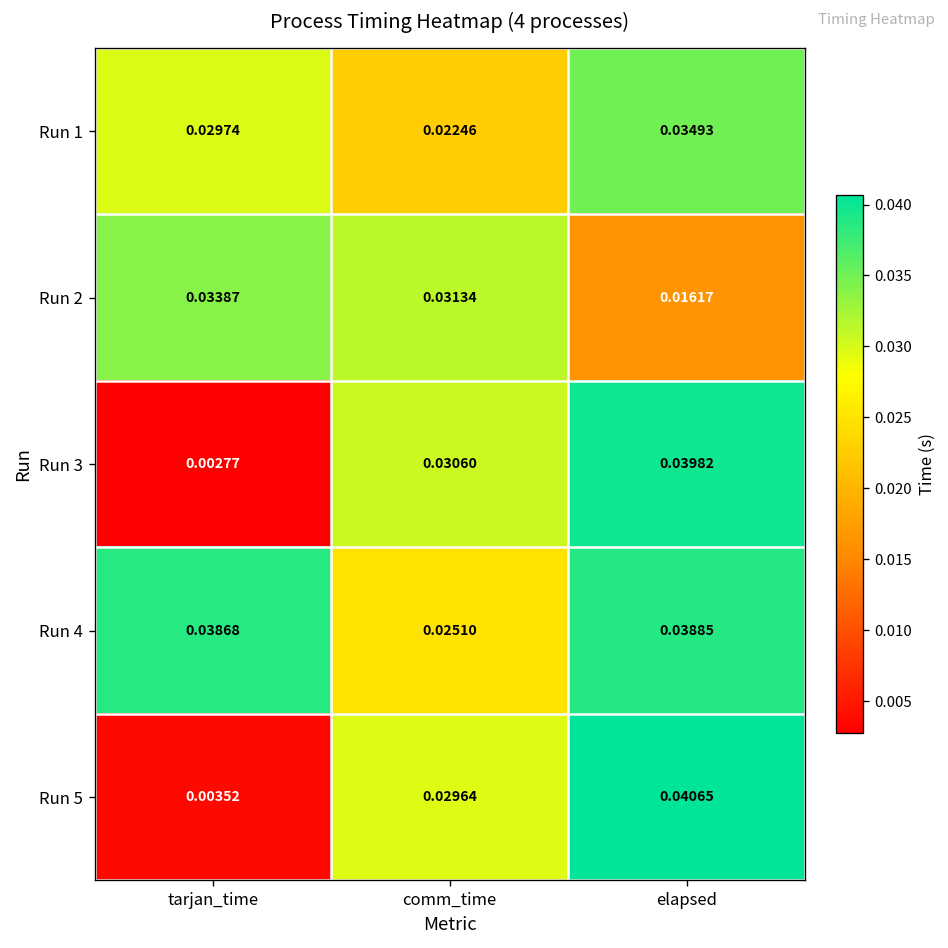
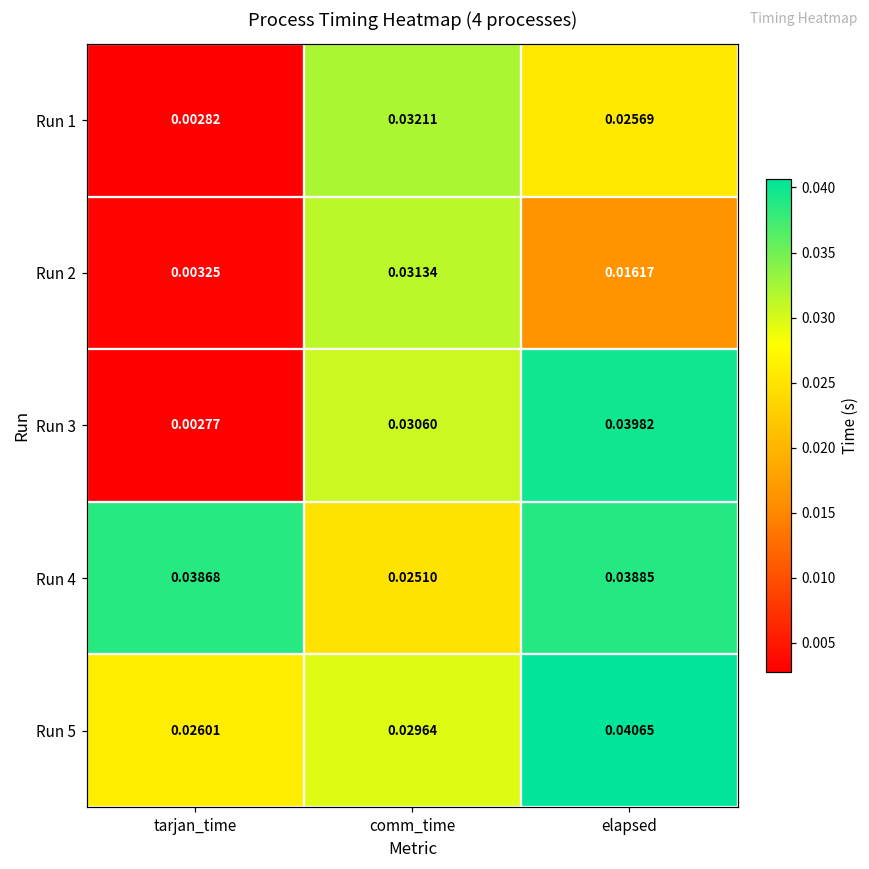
  {
    "Run 1": {
-     "tarjan_time": 0.02974,
-     "comm_time": 0.02246,
-     "elapsed": 0.03493
+     "tarjan_time": 0.00282,
+     "comm_time": 0.03211,
+     "elapsed": 0.02569
    },
    "Run 2": {
-     "tarjan_time": 0.03387,
+     "tarjan_time": 0.00325,
      "comm_time": 0.03134,
      "elapsed": 0.01617
    },
    "Run 3": {
      "tarjan_time": 0.00277,
      "comm_time": 0.03060,
      "elapsed": 0.03982
    },
    "Run 4": {
      "tarjan_time": 0.03868,
      "comm_time": 0.02510,
      "elapsed": 0.03885
    },
    "Run 5": {
-     "tarjan_time": 0.00352,
+     "tarjan_time": 0.02601,
      "comm_time": 0.02964,
      "elapsed": 0.04065
    }
  }
